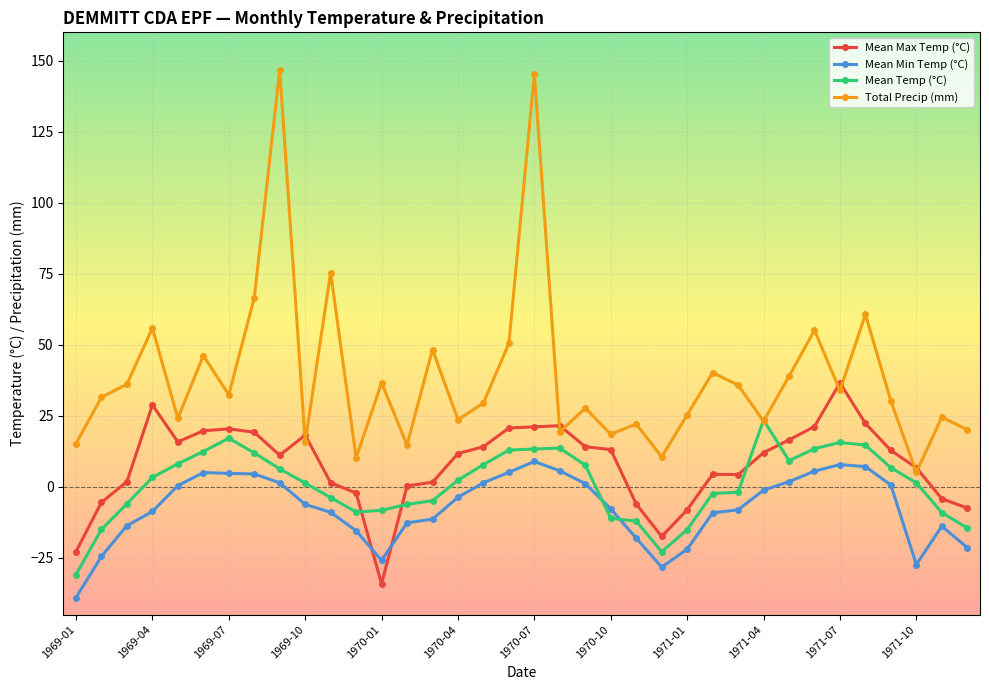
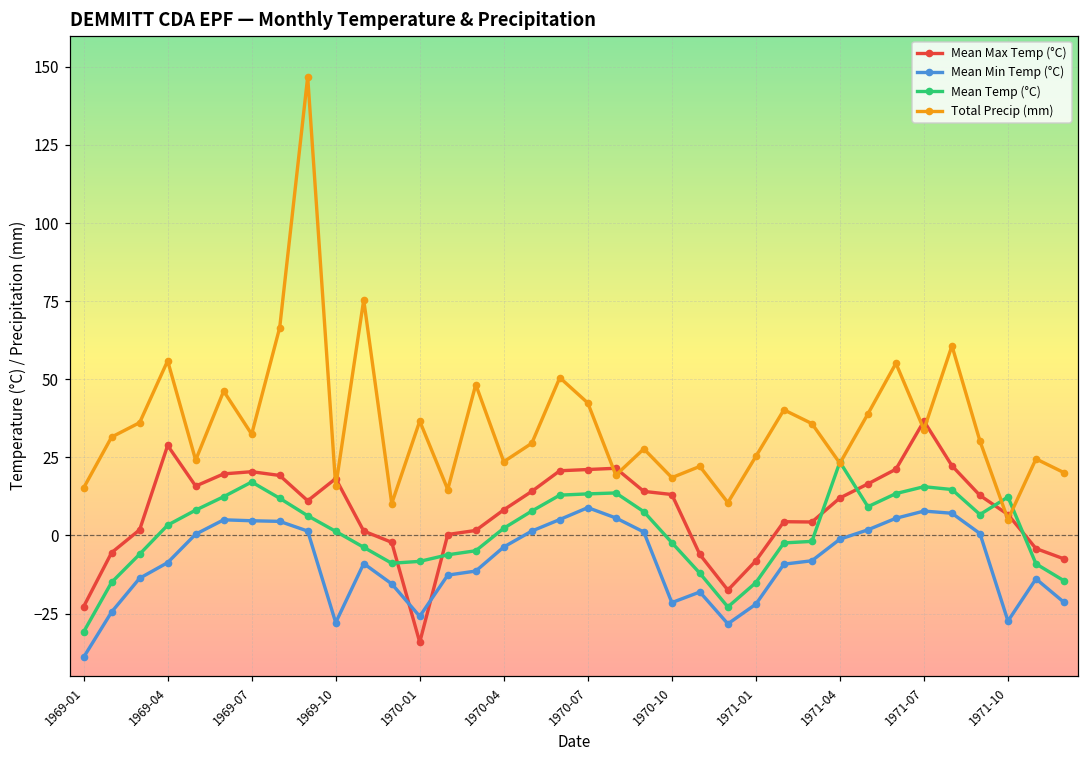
  {
    "Mean Max Temp (°C)": {
      "1969-01": -23,
      "1969-04": 29,
      "1969-07": 20,
      "1969-10": 18,
      "1970-01": -34,
-     "1970-04": 12,
+     "1970-04": 8,
      "1970-07": 21,
      "1970-10": 13,
      "1971-01": -8,
      "1971-04": 12,
      "1971-07": 37,
      "1971-10": 7
    },
    "Mean Min Temp (°C)": {
      "1969-01": -39,
      "1969-04": -9,
      "1969-07": 5,
-     "1969-10": -6,
+     "1969-10": -28,
      "1970-01": -26,
      "1970-04": -4,
      "1970-07": 9,
-     "1970-10": -8,
+     "1970-10": -22,
      "1971-01": -22,
      "1971-04": -1,
      "1971-07": 8,
      "1971-10": -27
    },
    "Mean Temp (°C)": {
      "1969-01": -31,
      "1969-04": 3,
      "1969-07": 17,
      "1969-10": 1,
      "1970-01": -8,
      "1970-04": 2,
      "1970-07": 13,
-     "1970-10": -11,
+     "1970-10": -2,
      "1971-01": -15,
      "1971-07": 16,
-     "1971-10": 1
+     "1971-10": 12
    },
    "Total Precip (mm)": {
      "1969-01": 15,
      "1969-04": 56,
      "1969-07": 32,
      "1969-10": 16,
      "1970-01": 37,
      "1970-04": 24,
-     "1970-07": 145,
+     "1970-07": 42,
      "1970-10": 19,
      "1971-01": 25,
      "1971-07": 34,
      "1971-10": 5
    }
  }
